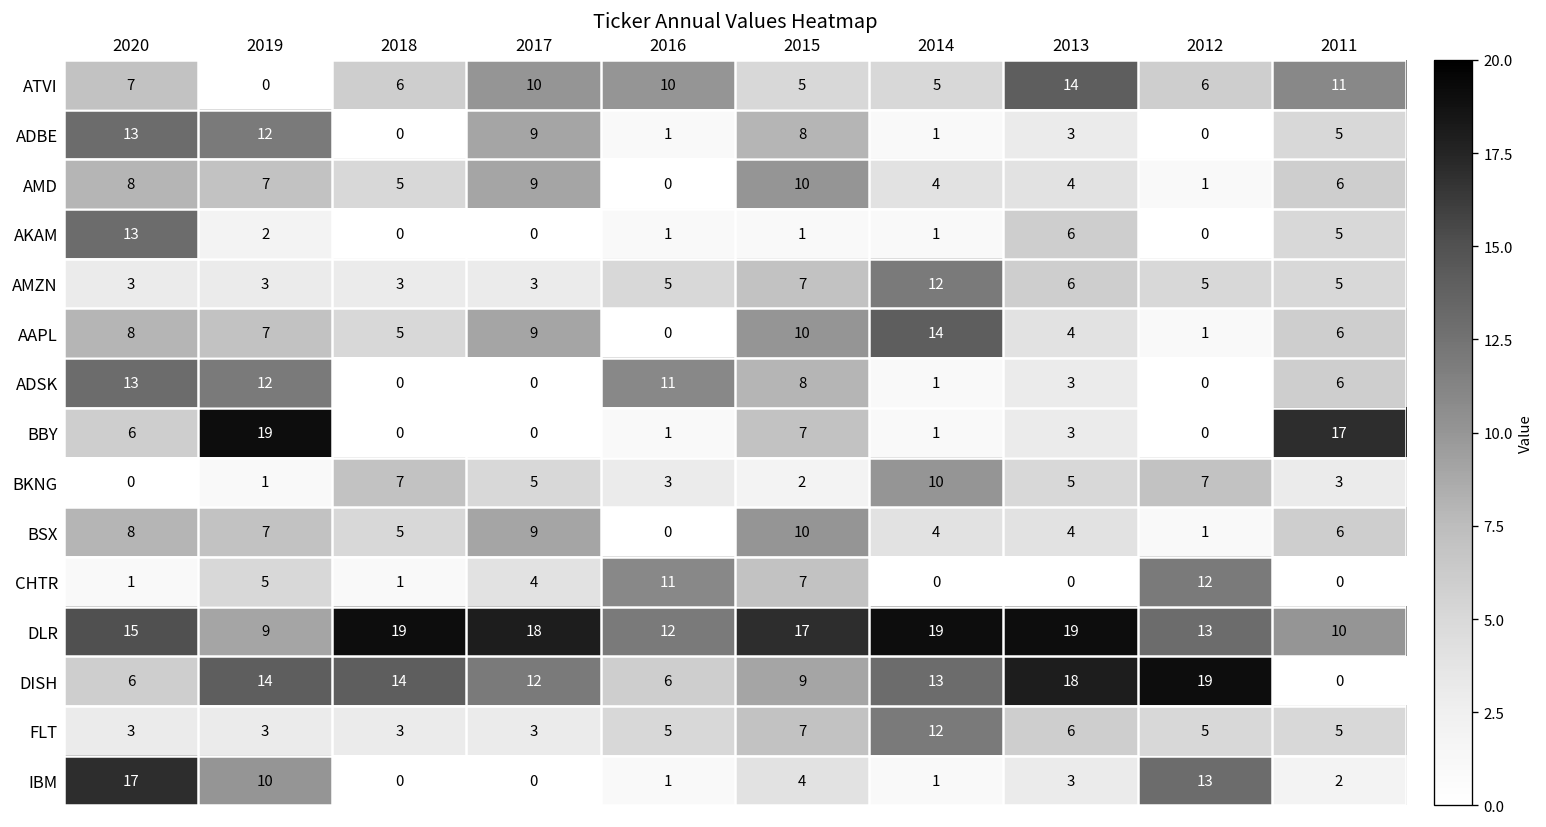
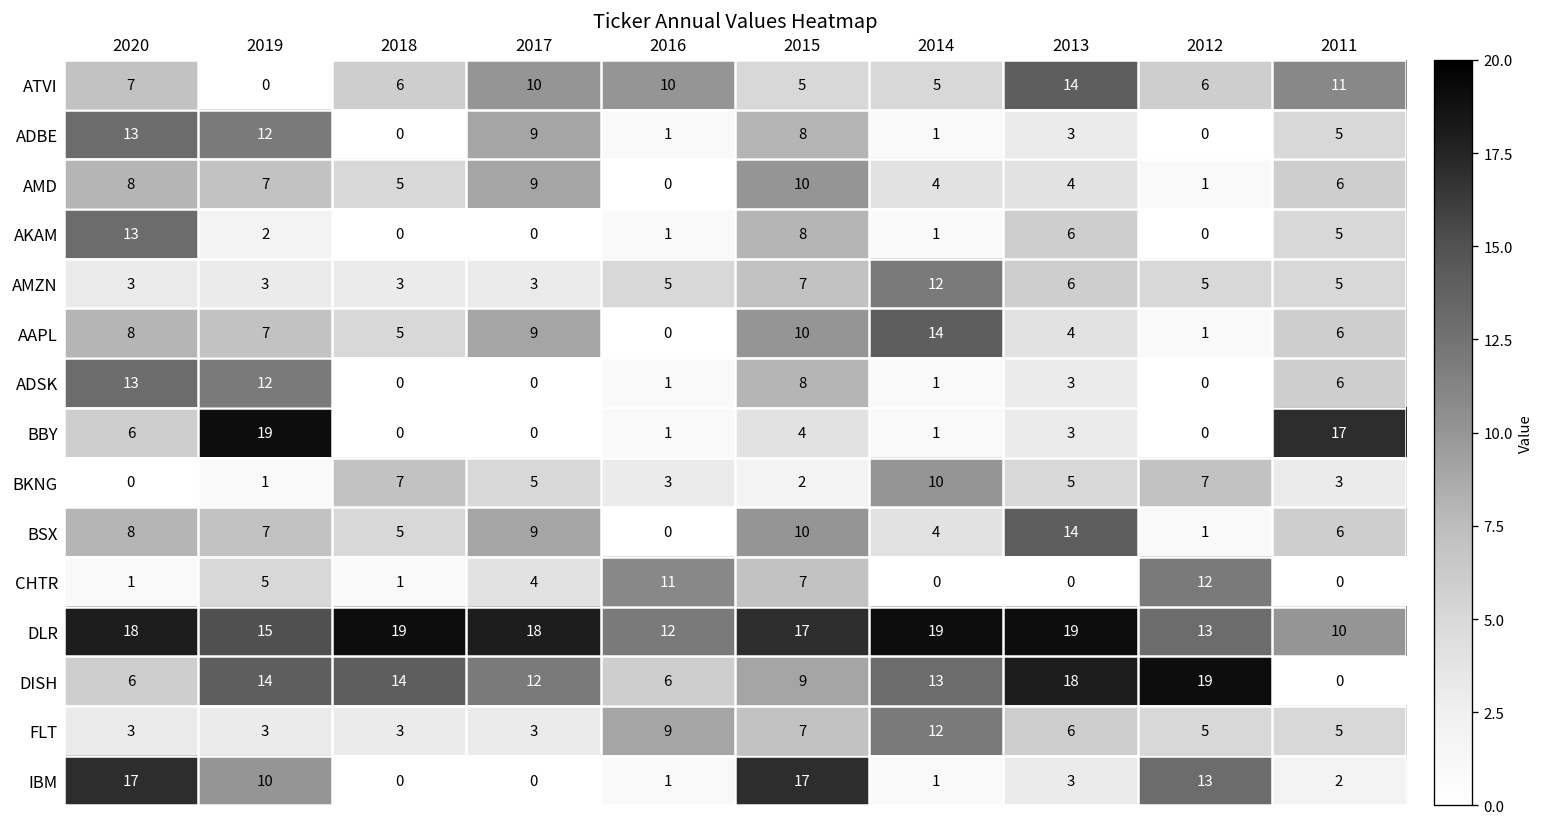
  {
    "ATVI": {
      "2020": 7,
      "2019": 0,
      "2018": 6,
      "2017": 10,
      "2016": 10,
      "2015": 5,
      "2014": 5,
      "2013": 14,
      "2012": 6,
      "2011": 11
    },
    "ADBE": {
      "2020": 13,
      "2019": 12,
      "2018": 0,
      "2017": 9,
      "2016": 1,
      "2015": 8,
      "2014": 1,
      "2013": 3,
      "2012": 0,
      "2011": 5
    },
    "AMD": {
      "2020": 8,
      "2019": 7,
      "2018": 5,
      "2017": 9,
      "2016": 0,
      "2015": 10,
      "2014": 4,
      "2013": 4,
      "2012": 1,
      "2011": 6
    },
    "AKAM": {
      "2020": 13,
      "2019": 2,
      "2018": 0,
      "2017": 0,
      "2016": 1,
-     "2015": 1,
+     "2015": 8,
      "2014": 1,
      "2013": 6,
      "2012": 0,
      "2011": 5
    },
    "AMZN": {
      "2020": 3,
      "2019": 3,
      "2018": 3,
      "2017": 3,
      "2016": 5,
      "2015": 7,
      "2014": 12,
      "2013": 6,
      "2012": 5,
      "2011": 5
    },
    "AAPL": {
      "2020": 8,
      "2019": 7,
      "2018": 5,
      "2017": 9,
      "2016": 0,
      "2015": 10,
      "2014": 14,
      "2013": 4,
      "2012": 1,
      "2011": 6
    },
    "ADSK": {
      "2020": 13,
      "2019": 12,
      "2018": 0,
      "2017": 0,
-     "2016": 11,
+     "2016": 1,
      "2015": 8,
      "2014": 1,
      "2013": 3,
      "2012": 0,
      "2011": 6
    },
    "BBY": {
      "2020": 6,
      "2019": 19,
      "2018": 0,
      "2017": 0,
      "2016": 1,
-     "2015": 7,
+     "2015": 4,
      "2014": 1,
      "2013": 3,
      "2012": 0,
      "2011": 17
    },
    "BKNG": {
      "2020": 0,
      "2019": 1,
      "2018": 7,
      "2017": 5,
      "2016": 3,
      "2015": 2,
      "2014": 10,
      "2013": 5,
      "2012": 7,
      "2011": 3
    },
    "BSX": {
      "2020": 8,
      "2019": 7,
      "2018": 5,
      "2017": 9,
      "2016": 0,
      "2015": 10,
      "2014": 4,
-     "2013": 4,
+     "2013": 14,
      "2012": 1,
      "2011": 6
    },
    "CHTR": {
      "2020": 1,
      "2019": 5,
      "2018": 1,
      "2017": 4,
      "2016": 11,
      "2015": 7,
      "2014": 0,
      "2013": 0,
      "2012": 12,
      "2011": 0
    },
    "DLR": {
-     "2020": 15,
-     "2019": 9,
+     "2020": 18,
+     "2019": 15,
      "2018": 19,
      "2017": 18,
      "2016": 12,
      "2015": 17,
      "2014": 19,
      "2013": 19,
      "2012": 13,
      "2011": 10
    },
    "DISH": {
      "2020": 6,
      "2019": 14,
      "2018": 14,
      "2017": 12,
      "2016": 6,
      "2015": 9,
      "2014": 13,
      "2013": 18,
      "2012": 19,
      "2011": 0
    },
    "FLT": {
      "2020": 3,
      "2019": 3,
      "2018": 3,
      "2017": 3,
-     "2016": 5,
+     "2016": 9,
      "2015": 7,
      "2014": 12,
      "2013": 6,
      "2012": 5,
      "2011": 5
    },
    "IBM": {
      "2020": 17,
      "2019": 10,
      "2018": 0,
      "2017": 0,
      "2016": 1,
-     "2015": 4,
+     "2015": 17,
      "2014": 1,
      "2013": 3,
      "2012": 13,
      "2011": 2
    }
  }
